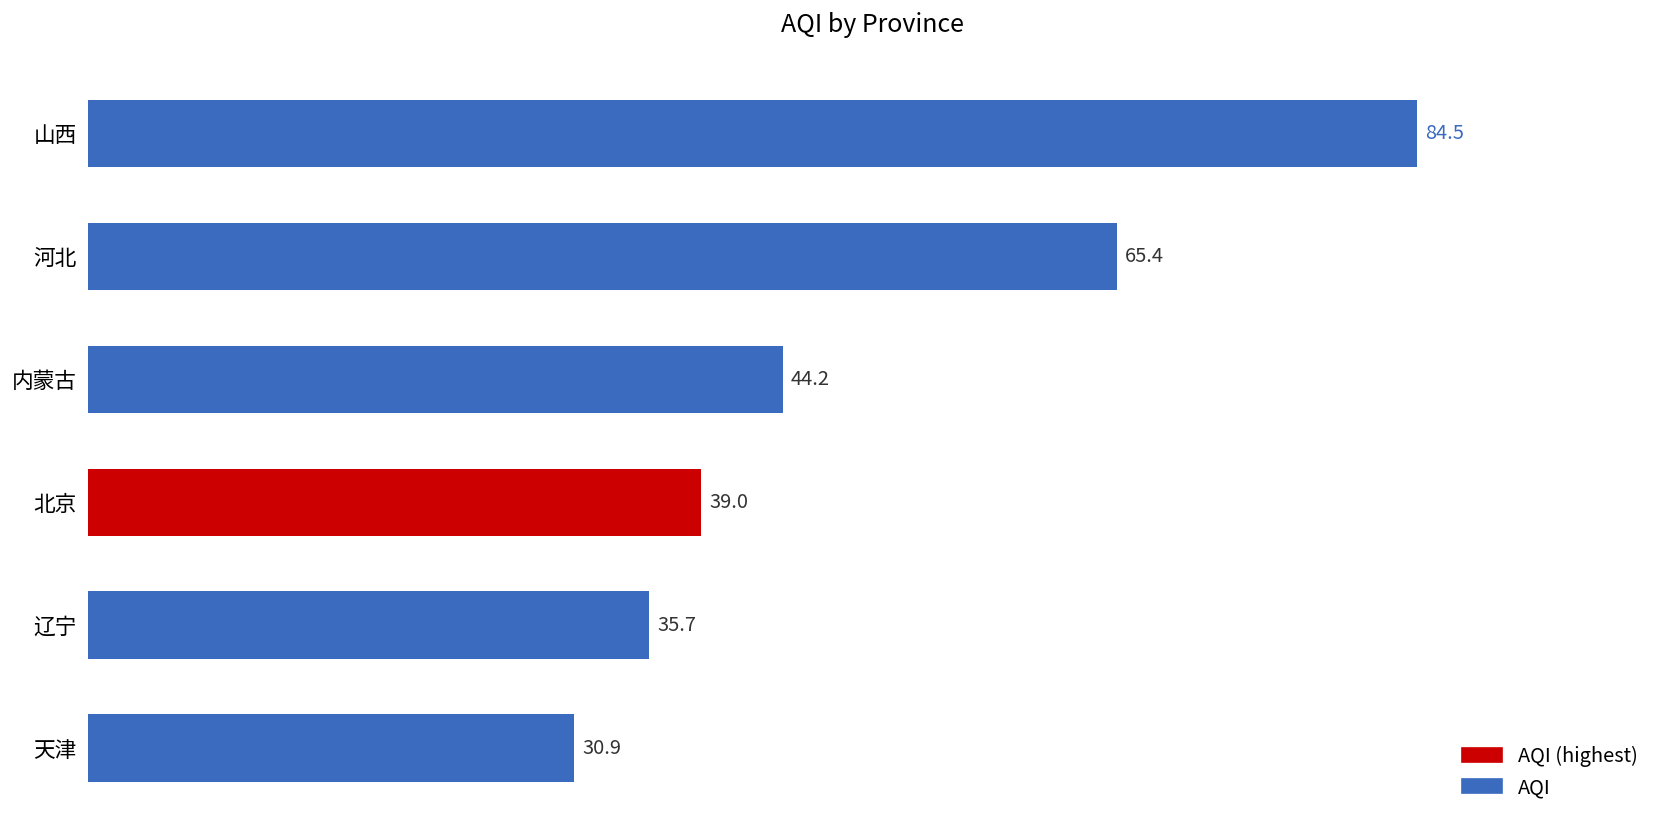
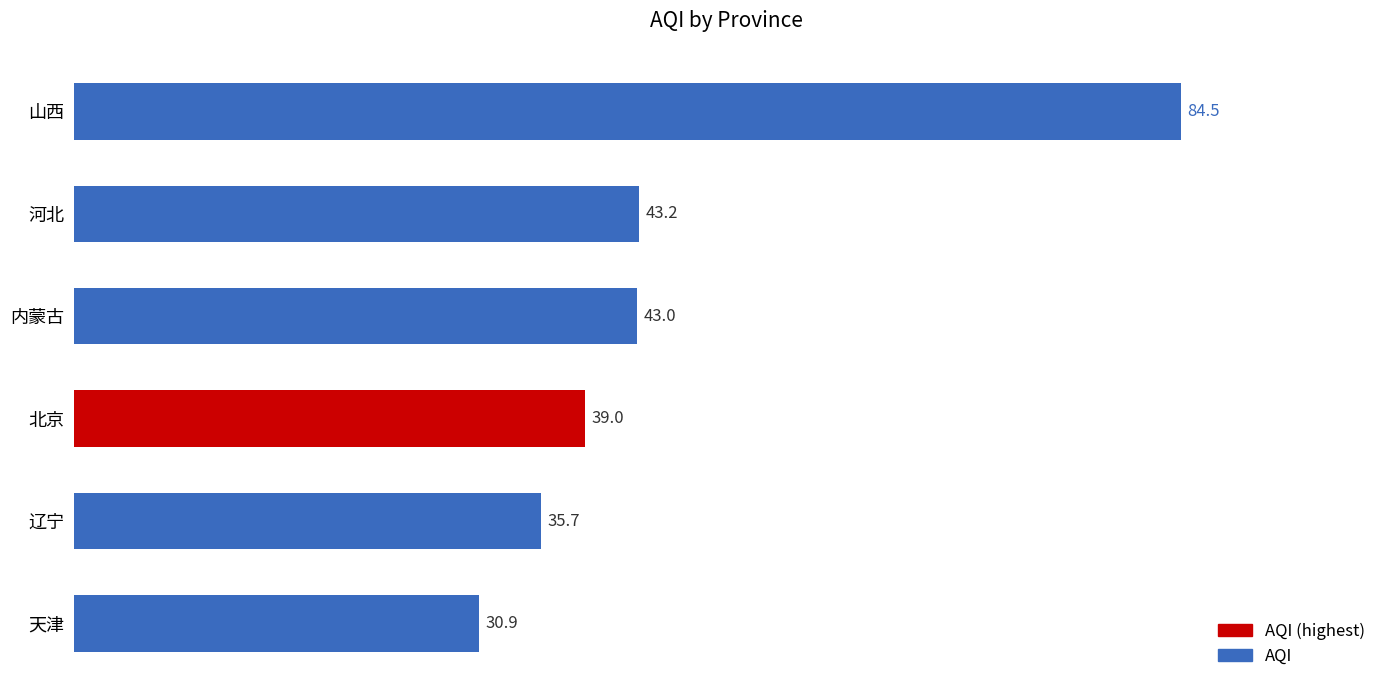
  {
    "山西": 84.5,
-   "河北": 65.4,
-   "内蒙古": 44.2,
+   "河北": 43.2,
+   "内蒙古": 43.0,
    "北京": 39.0,
    "辽宁": 35.7,
    "天津": 30.9
  }
